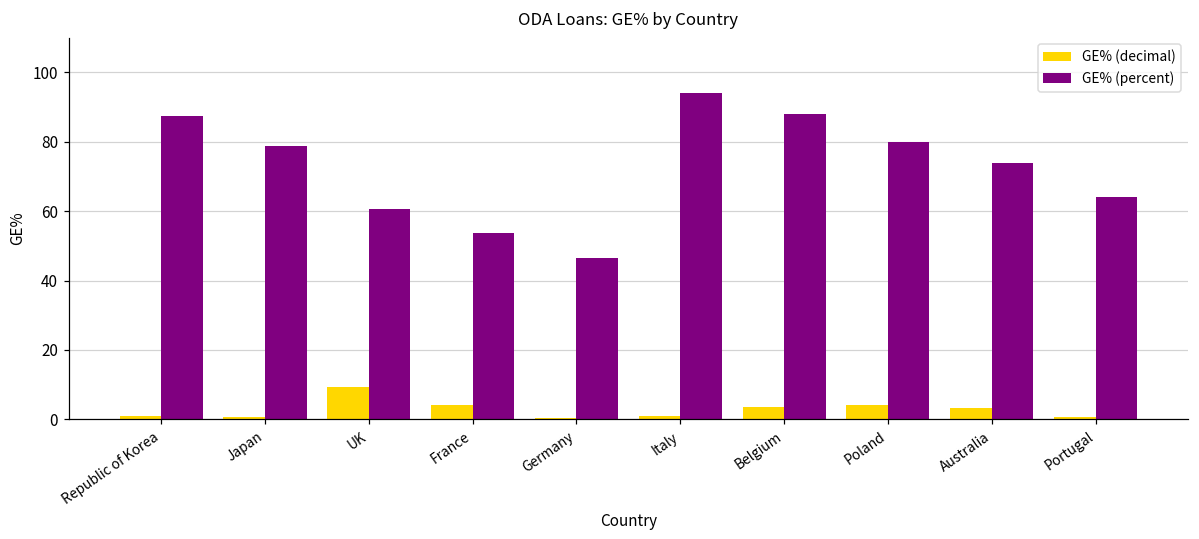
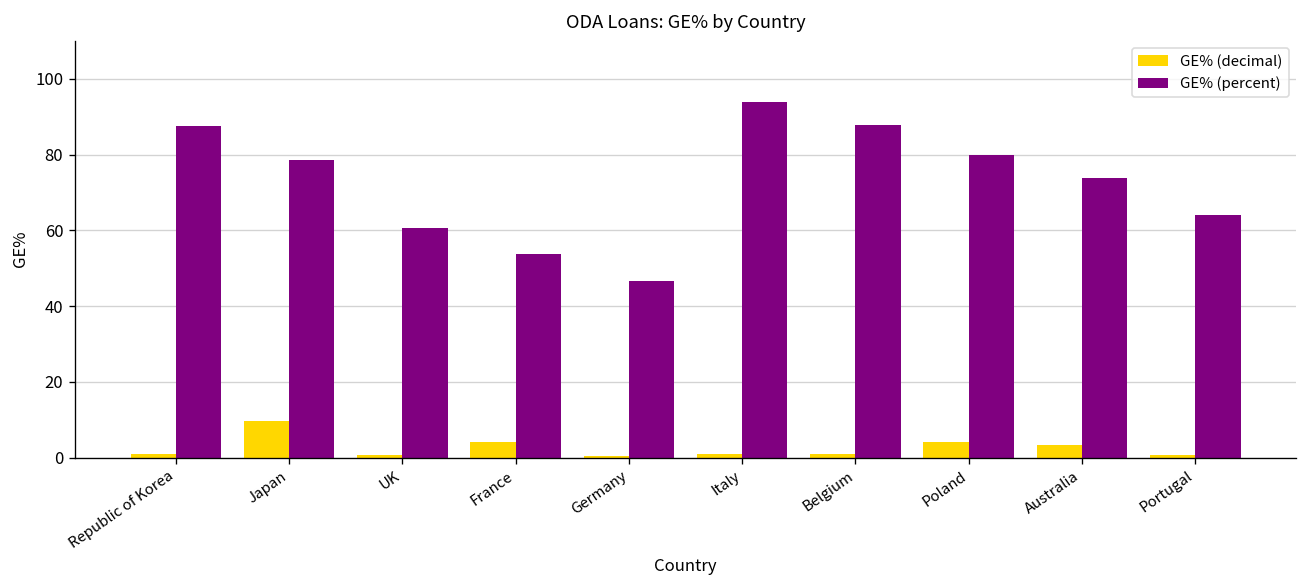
  {
    "GE% (decimal)": {
      "Republic of Korea": 1,
-     "Japan": 1,
-     "UK": 9,
+     "Japan": 10,
+     "UK": 1,
      "France": 4,
      "Italy": 1,
-     "Belgium": 4,
+     "Belgium": 1,
      "Poland": 4,
      "Australia": 3
    },
    "GE% (percent)": {
      "Republic of Korea": 87,
      "Japan": 79,
      "UK": 61,
      "France": 54,
      "Germany": 46,
      "Italy": 94,
      "Belgium": 88,
      "Poland": 80,
      "Australia": 74,
      "Portugal": 64
    }
  }
